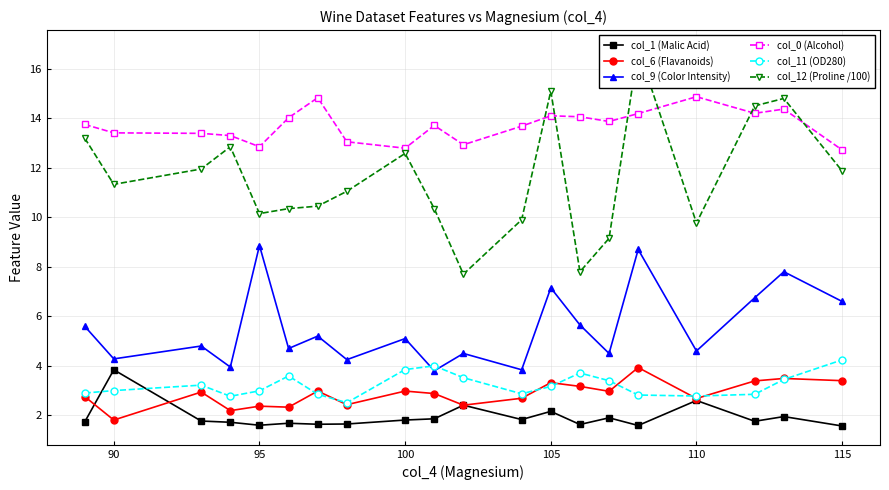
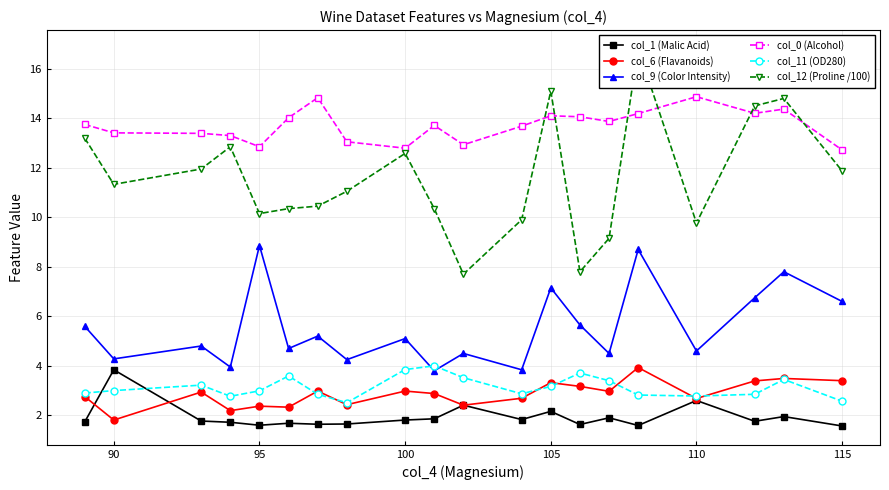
  {
    "col_1 (Malic Acid)": {
      "90": 3.8,
      "95": 1.6,
      "100": 1.8,
      "105": 2.2,
      "115": 1.6
    },
    "col_6 (Flavanoids)": {
      "90": 1.8,
      "95": 2.4,
      "100": 3.0,
      "105": 3.3,
      "115": 3.4
    },
    "col_9 (Color Intensity)": {
      "90": 4.3,
      "95": 8.9,
      "100": 5.1,
      "105": 7.2,
      "110": 4.6,
      "115": 6.6
    },
    "col_0 (Alcohol)": {
      "90": 13.4,
      "95": 12.9,
      "100": 12.8,
      "105": 14.1,
      "110": 14.9,
      "115": 12.7
    },
    "col_11 (OD280)": {
      "90": 3.0,
      "95": 3.0,
      "100": 3.9,
      "105": 3.2,
-     "115": 4.2
+     "115": 2.6
    },
    "col_12 (Proline /100)": {
      "90": 11.3,
      "95": 10.2,
      "100": 12.6,
      "105": 15.1,
      "110": 9.8,
      "115": 11.9
    }
  }
